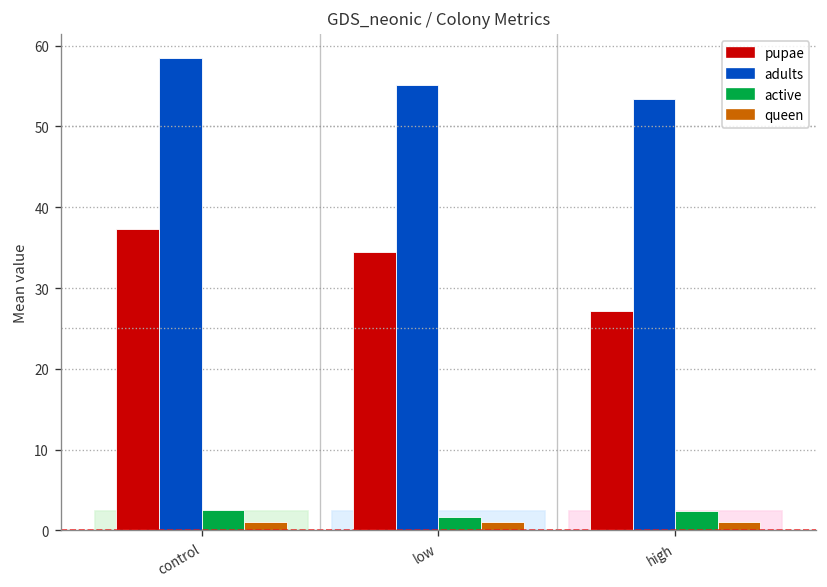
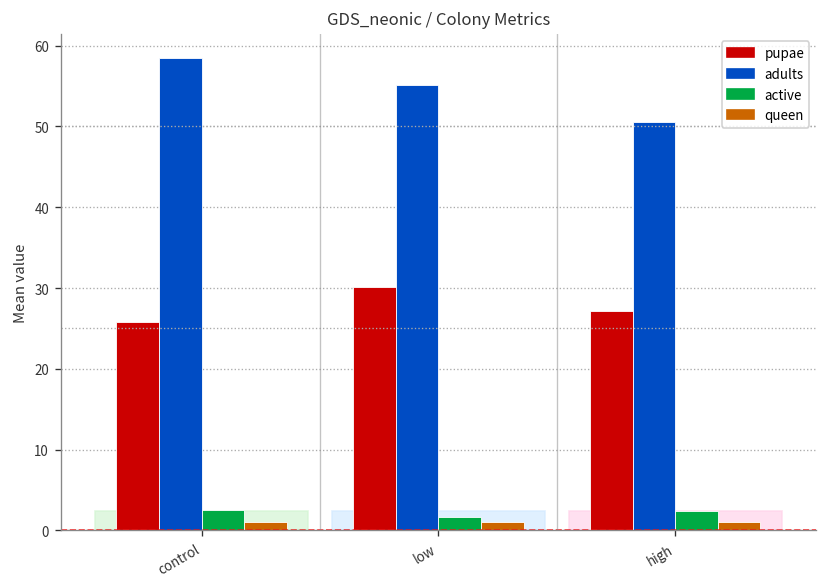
  {
    "pupae": {
-     "control": 37,
-     "low": 34,
+     "control": 26,
+     "low": 30,
      "high": 27
    },
    "adults": {
      "control": 59,
      "low": 55,
-     "high": 53
+     "high": 51
    },
    "active": {
      "control": 3,
      "low": 2,
      "high": 2
    },
    "queen": {
      "control": 1,
      "low": 1,
      "high": 1
    }
  }
